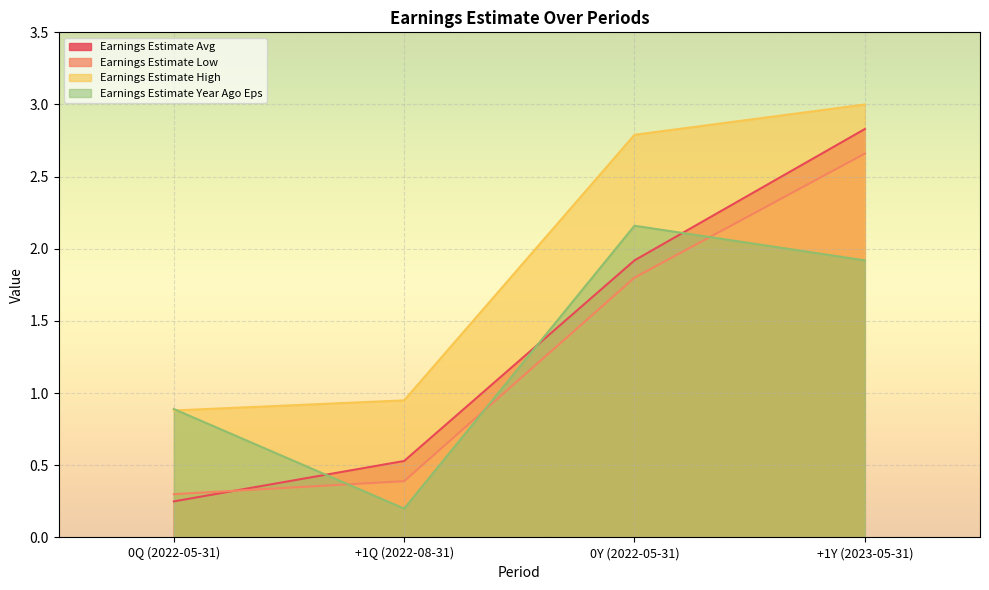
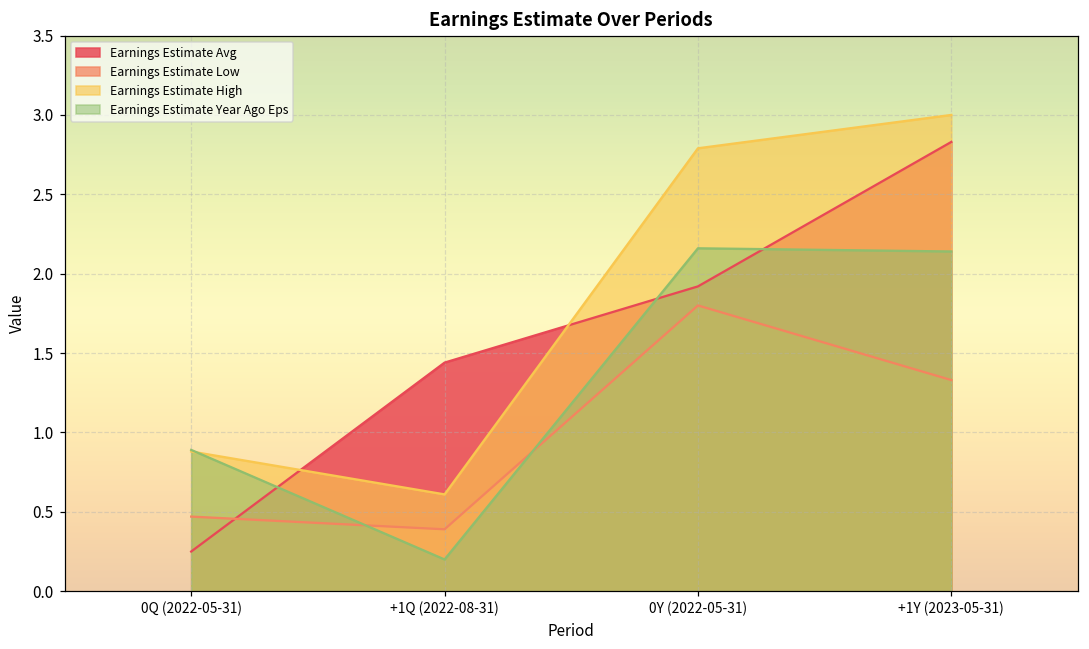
  {
    "Earnings Estimate Avg": {
      "0Q (2022-05-31)": 0.25,
-     "+1Q (2022-08-31)": 0.53,
+     "+1Q (2022-08-31)": 1.44,
      "0Y (2022-05-31)": 1.92,
      "+1Y (2023-05-31)": 2.83
    },
    "Earnings Estimate Low": {
-     "0Q (2022-05-31)": 0.30,
+     "0Q (2022-05-31)": 0.47,
      "+1Q (2022-08-31)": 0.39,
      "0Y (2022-05-31)": 1.80,
-     "+1Y (2023-05-31)": 2.66
+     "+1Y (2023-05-31)": 1.33
    },
    "Earnings Estimate High": {
-     "+1Q (2022-08-31)": 0.95,
+     "+1Q (2022-08-31)": 0.61,
      "0Y (2022-05-31)": 2.79,
      "+1Y (2023-05-31)": 3.00
    },
    "Earnings Estimate Year Ago Eps": {
      "+1Q (2022-08-31)": 0.20,
      "0Y (2022-05-31)": 2.16,
-     "+1Y (2023-05-31)": 1.92
+     "+1Y (2023-05-31)": 2.14
    }
  }
